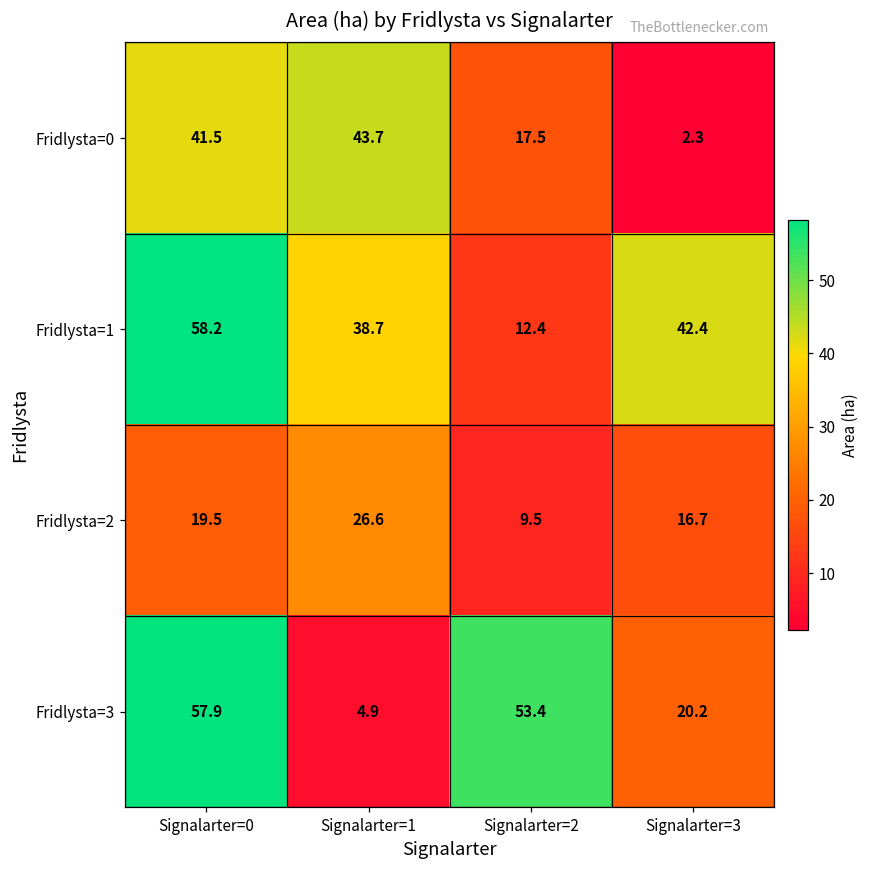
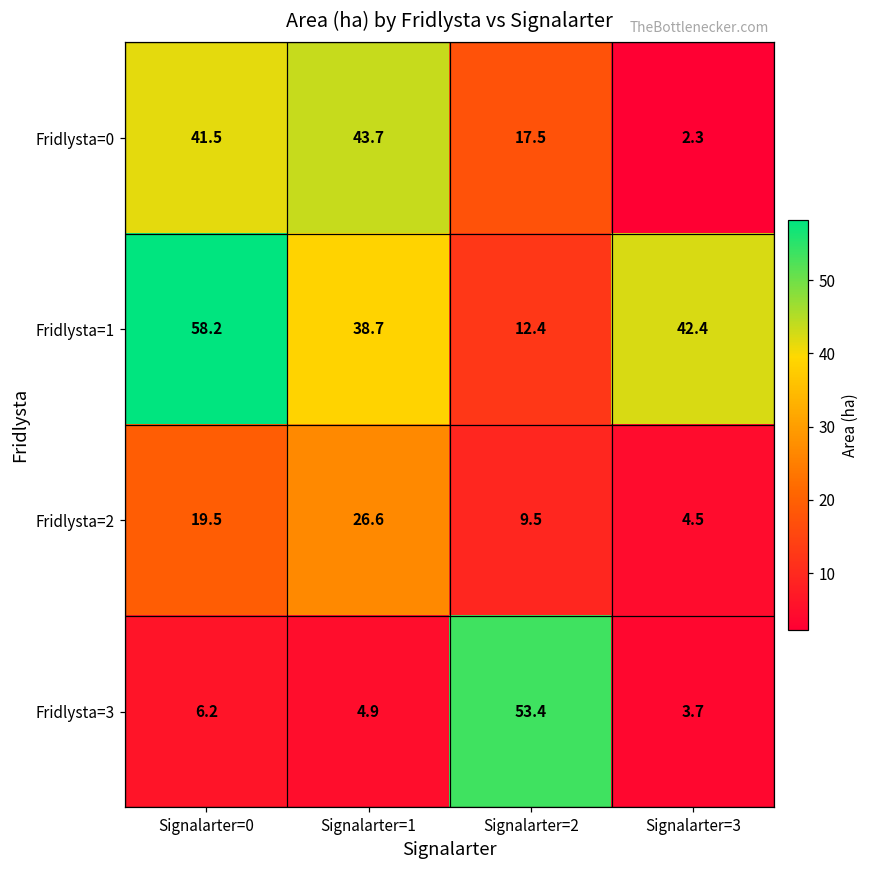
  {
    "Fridlysta=0": {
      "Signalarter=0": 41.5,
      "Signalarter=1": 43.7,
      "Signalarter=2": 17.5,
      "Signalarter=3": 2.3
    },
    "Fridlysta=1": {
      "Signalarter=0": 58.2,
      "Signalarter=1": 38.7,
      "Signalarter=2": 12.4,
      "Signalarter=3": 42.4
    },
    "Fridlysta=2": {
      "Signalarter=0": 19.5,
      "Signalarter=1": 26.6,
      "Signalarter=2": 9.5,
-     "Signalarter=3": 16.7
+     "Signalarter=3": 4.5
    },
    "Fridlysta=3": {
-     "Signalarter=0": 57.9,
+     "Signalarter=0": 6.2,
      "Signalarter=1": 4.9,
      "Signalarter=2": 53.4,
-     "Signalarter=3": 20.2
+     "Signalarter=3": 3.7
    }
  }
